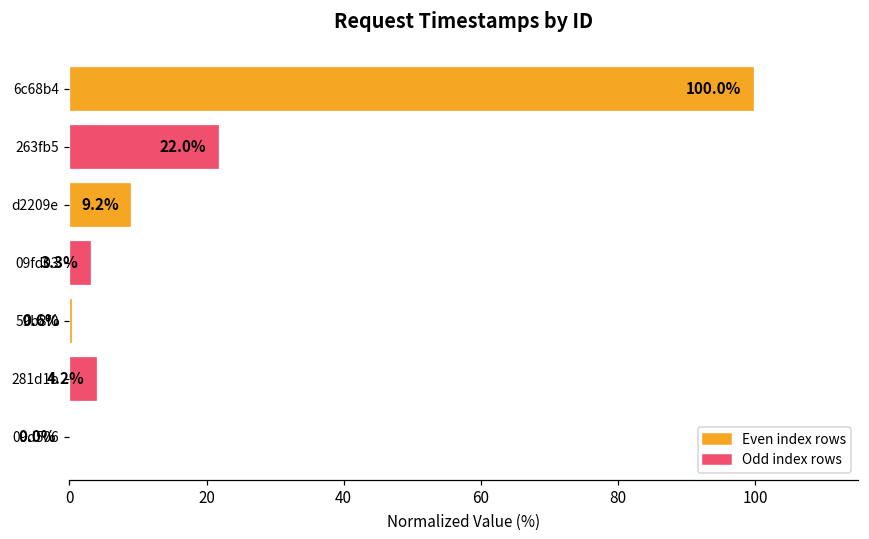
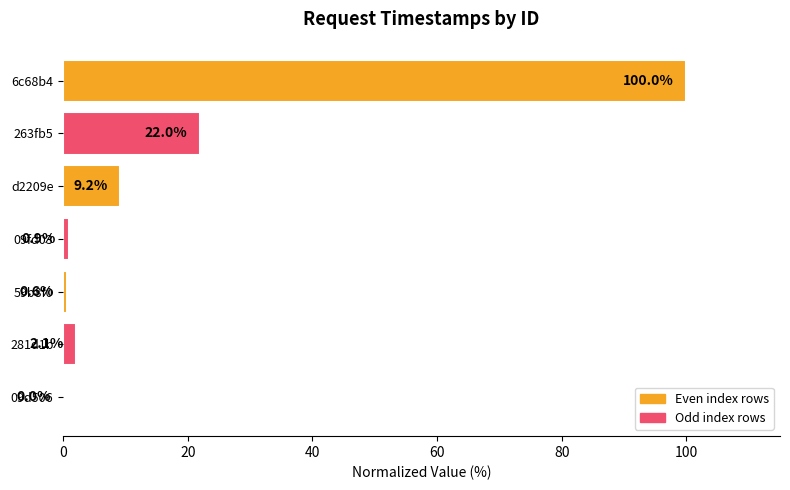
  {
    "6c68b4": "100.0%",
    "263fb5": "22.0%",
    "d2209e": "9.2%",
-   "09fd03": "3.3%",
+   "09fd03": "0.9%",
    "59b8f0": "0.6%",
-   "281d1b": "4.2%",
+   "281d1b": "2.1%",
    "09d506": "0.0%"
  }
